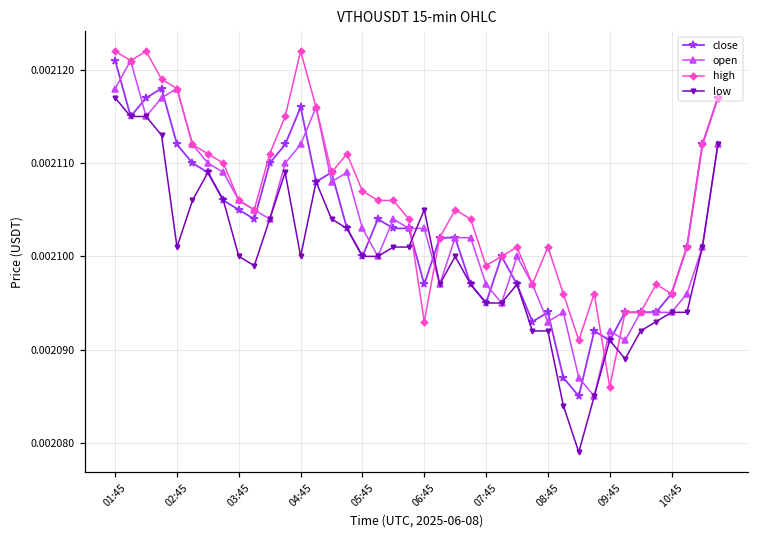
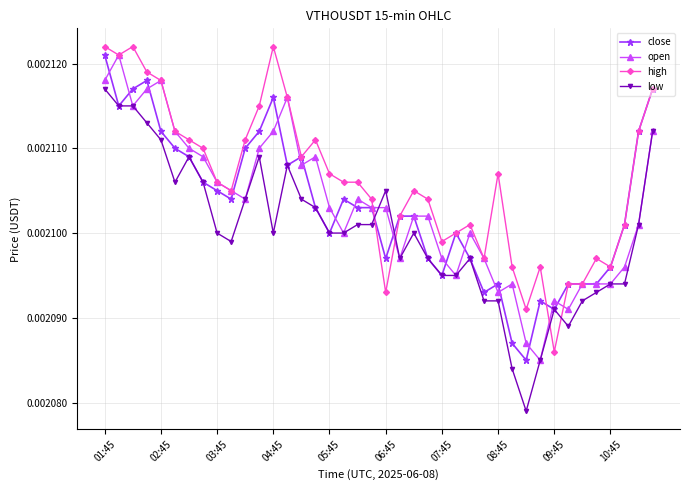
  {
    "high": {
      "01:45": 0.002122,
      "04:45": 0.002122,
      "05:45": 0.002107,
      "06:45": 0.002093,
      "07:45": 0.002099,
-     "08:45": 0.002101,
+     "08:45": 0.002107,
      "09:45": 0.002086
    },
    "low": {
      "01:45": 0.002117,
-     "02:45": 0.002101,
+     "02:45": 0.002111,
      "03:45": 0.002100,
      "04:45": 0.002100,
      "06:45": 0.002105,
      "08:45": 0.002092
    }
  }
